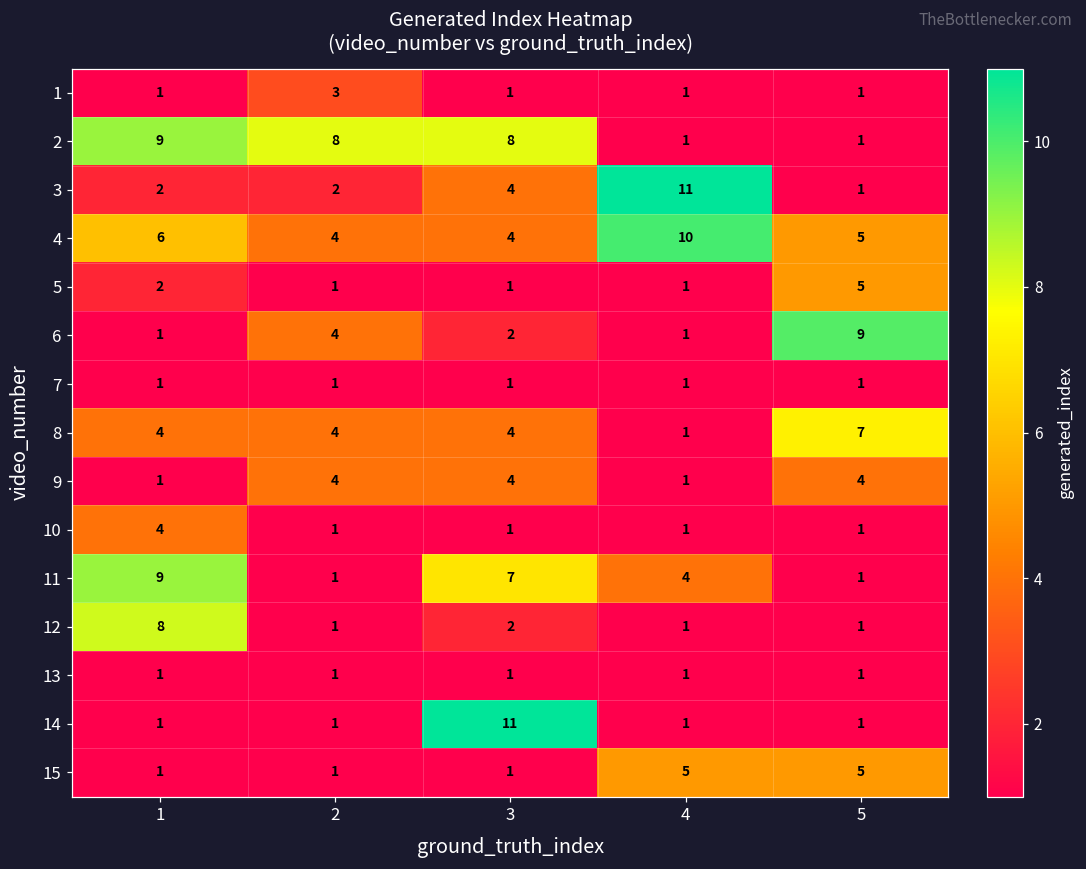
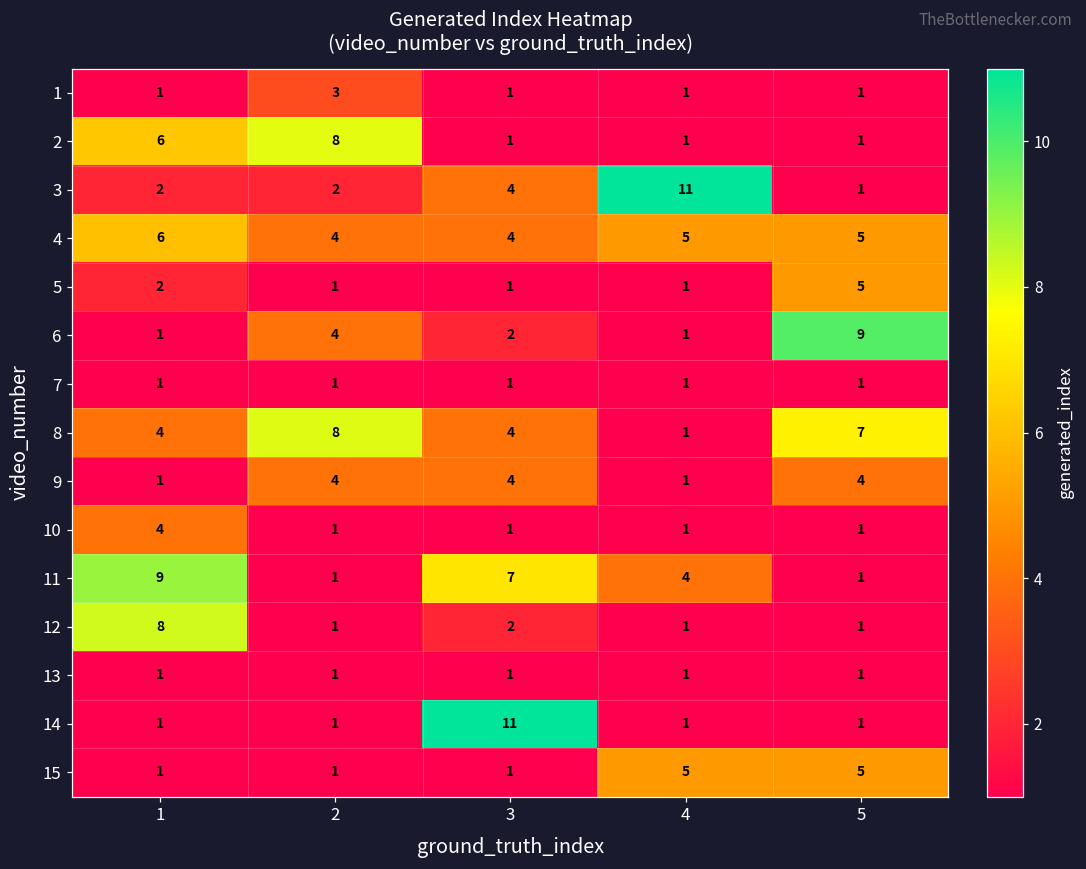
  {
    "1": {
      "1": 1,
      "2": 3,
      "3": 1,
      "4": 1,
      "5": 1
    },
    "2": {
-     "1": 9,
+     "1": 6,
      "2": 8,
-     "3": 8,
+     "3": 1,
      "4": 1,
      "5": 1
    },
    "3": {
      "1": 2,
      "2": 2,
      "3": 4,
      "4": 11,
      "5": 1
    },
    "4": {
      "1": 6,
      "2": 4,
      "3": 4,
-     "4": 10,
+     "4": 5,
      "5": 5
    },
    "5": {
      "1": 2,
      "2": 1,
      "3": 1,
      "4": 1,
      "5": 5
    },
    "6": {
      "1": 1,
      "2": 4,
      "3": 2,
      "4": 1,
      "5": 9
    },
    "7": {
      "1": 1,
      "2": 1,
      "3": 1,
      "4": 1,
      "5": 1
    },
    "8": {
      "1": 4,
-     "2": 4,
+     "2": 8,
      "3": 4,
      "4": 1,
      "5": 7
    },
    "9": {
      "1": 1,
      "2": 4,
      "3": 4,
      "4": 1,
      "5": 4
    },
    "10": {
      "1": 4,
      "2": 1,
      "3": 1,
      "4": 1,
      "5": 1
    },
    "11": {
      "1": 9,
      "2": 1,
      "3": 7,
      "4": 4,
      "5": 1
    },
    "12": {
      "1": 8,
      "2": 1,
      "3": 2,
      "4": 1,
      "5": 1
    },
    "13": {
      "1": 1,
      "2": 1,
      "3": 1,
      "4": 1,
      "5": 1
    },
    "14": {
      "1": 1,
      "2": 1,
      "3": 11,
      "4": 1,
      "5": 1
    },
    "15": {
      "1": 1,
      "2": 1,
      "3": 1,
      "4": 5,
      "5": 5
    }
  }
